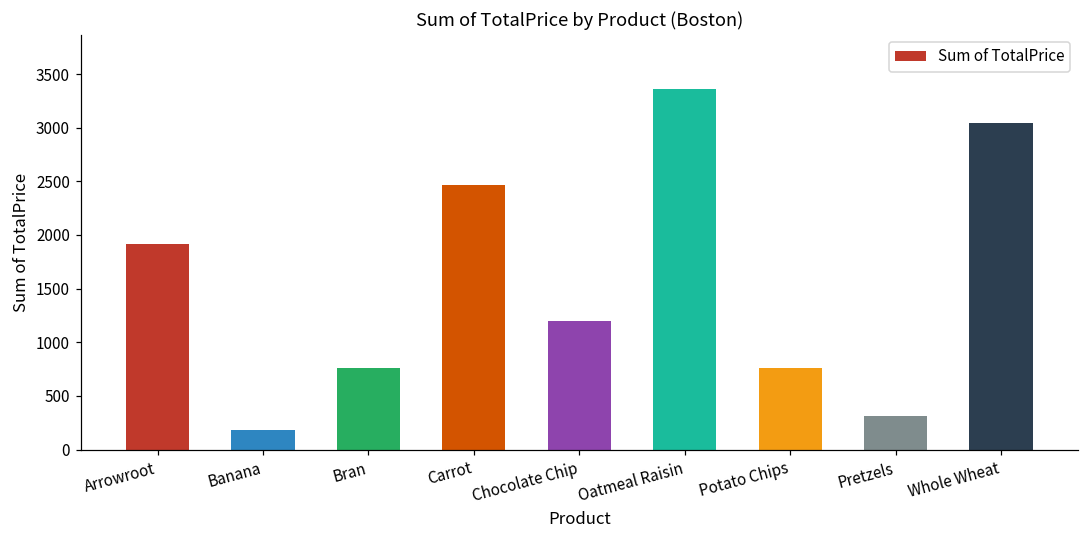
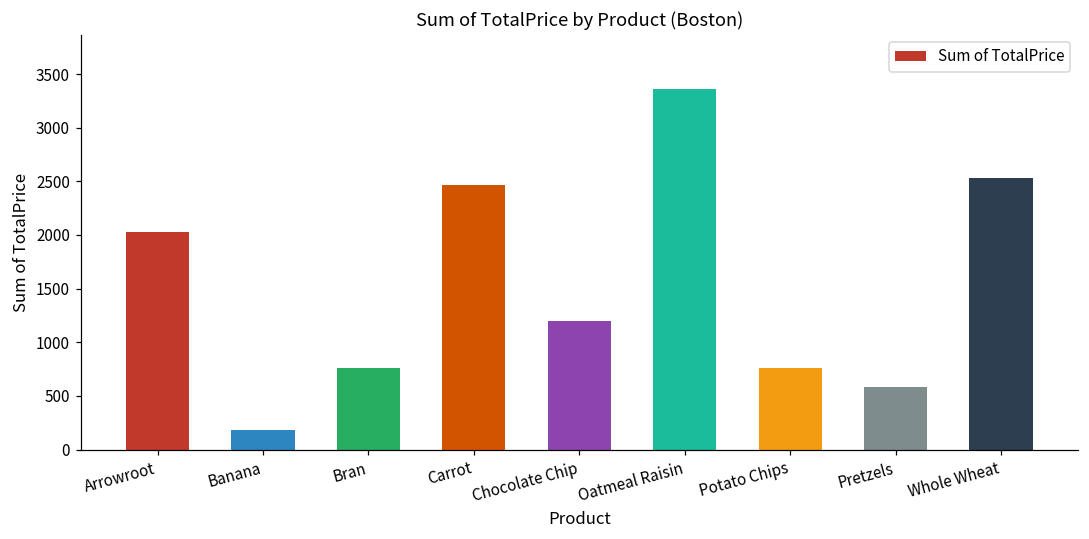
  {
-   "Arrowroot": 1900,
+   "Arrowroot": 2000,
    "Banana": 200,
    "Bran": 800,
    "Carrot": 2500,
    "Chocolate Chip": 1200,
    "Oatmeal Raisin": 3400,
    "Potato Chips": 800,
-   "Pretzels": 300,
-   "Whole Wheat": 3000
+   "Pretzels": 600,
+   "Whole Wheat": 2500
  }
